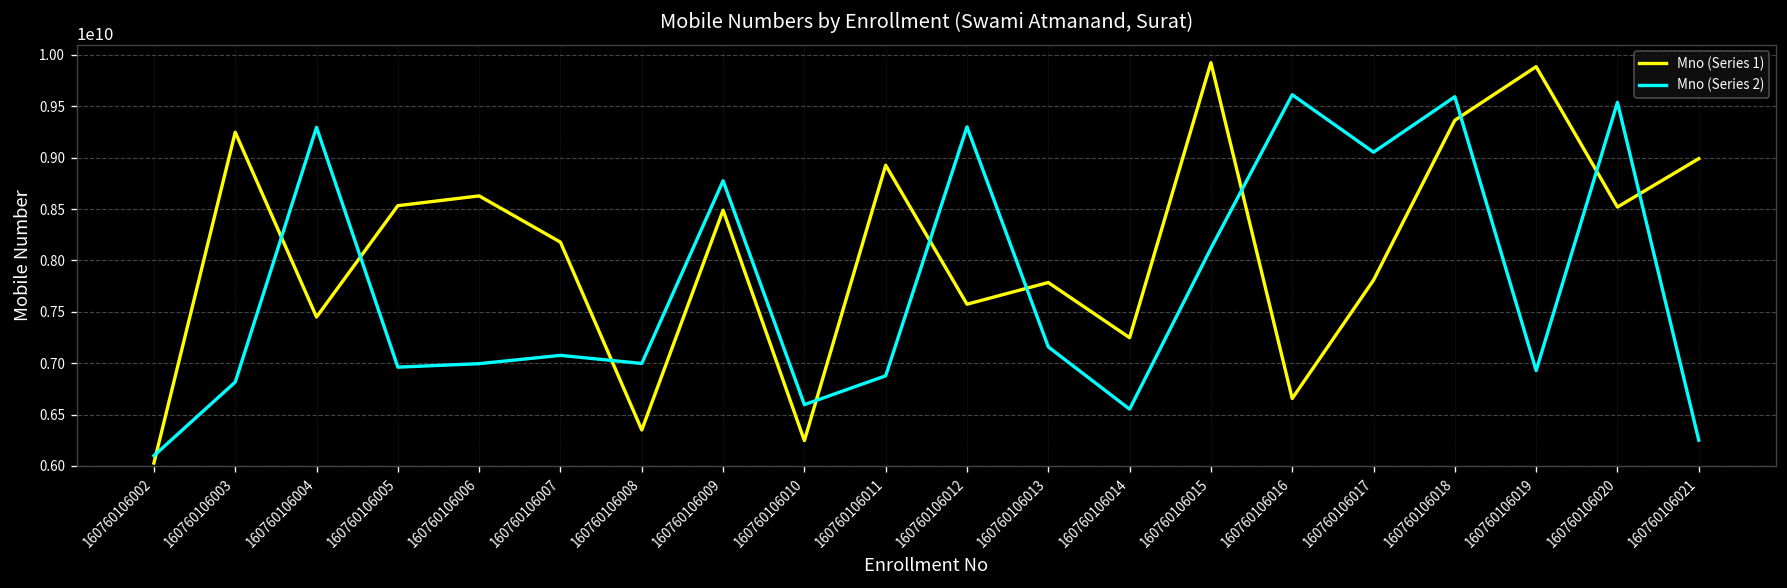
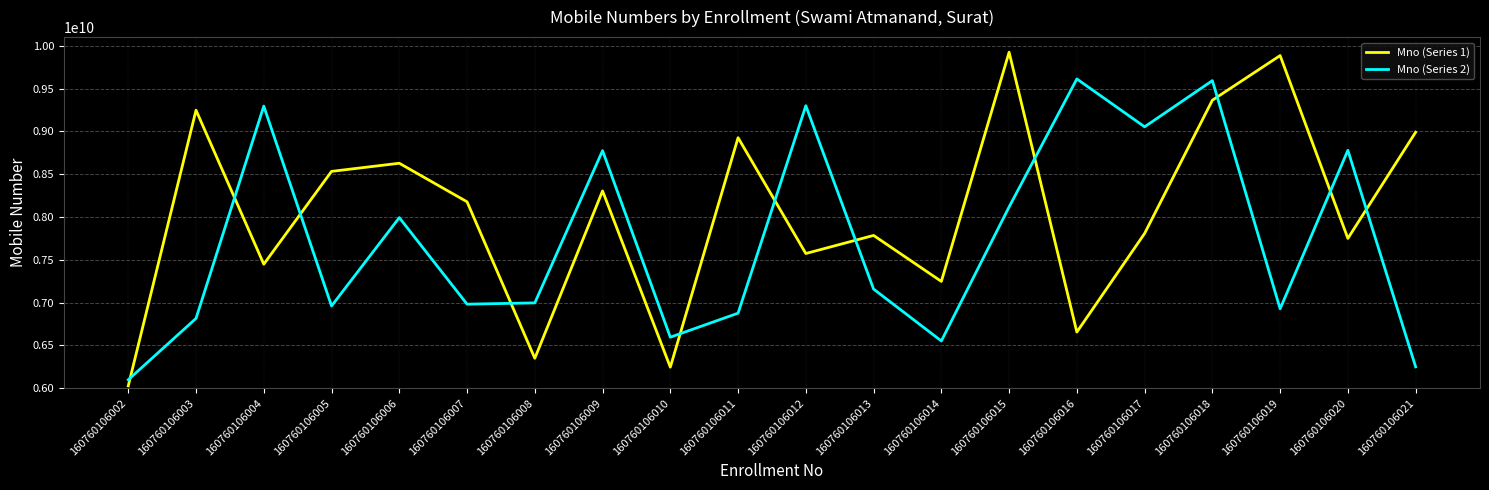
  {
    "Mno (Series 1)": {
      "160760106002": 6000000000,
      "160760106003": 9200000000,
      "160760106004": 7400000000,
      "160760106005": 8500000000,
      "160760106006": 8600000000,
      "160760106007": 8200000000,
      "160760106008": 6400000000,
-     "160760106009": 8500000000,
+     "160760106009": 8300000000,
      "160760106010": 6200000000,
      "160760106011": 8900000000,
      "160760106012": 7600000000,
      "160760106013": 7800000000,
      "160760106014": 7200000000,
      "160760106015": 9900000000,
      "160760106016": 6700000000,
      "160760106017": 7800000000,
      "160760106018": 9400000000,
      "160760106019": 9900000000,
-     "160760106020": 8500000000,
+     "160760106020": 7800000000,
      "160760106021": 9000000000
    },
    "Mno (Series 2)": {
      "160760106002": 6100000000,
      "160760106003": 6800000000,
      "160760106004": 9300000000,
      "160760106005": 7000000000,
-     "160760106006": 7000000000,
-     "160760106007": 7100000000,
+     "160760106006": 8000000000,
+     "160760106007": 7000000000,
      "160760106008": 7000000000,
      "160760106009": 8800000000,
      "160760106010": 6600000000,
      "160760106011": 6900000000,
      "160760106012": 9300000000,
      "160760106013": 7200000000,
      "160760106014": 6600000000,
      "160760106015": 8100000000,
      "160760106016": 9600000000,
      "160760106017": 9100000000,
      "160760106018": 9600000000,
      "160760106019": 6900000000,
-     "160760106020": 9500000000,
+     "160760106020": 8800000000,
      "160760106021": 6300000000
    }
  }
